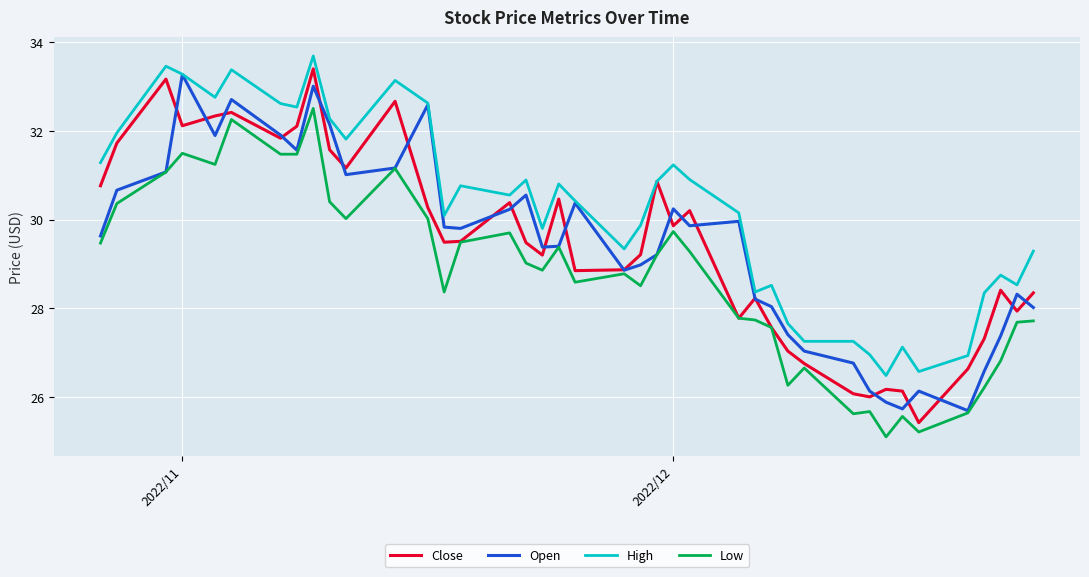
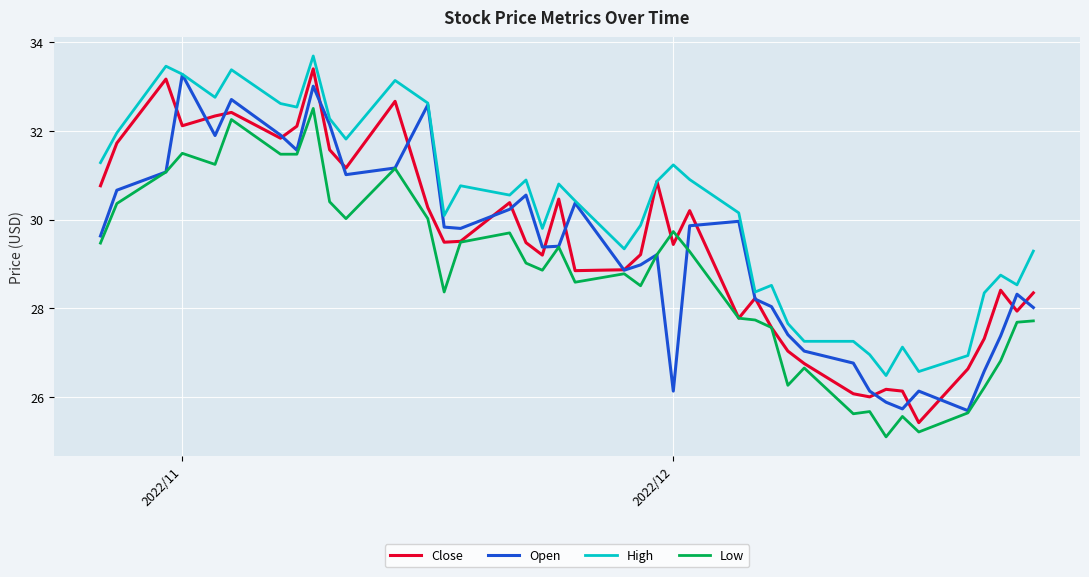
  {
    "Close": {
      "2022/11": 32.1,
-     "2022/12": 29.9
+     "2022/12": 29.4
    },
    "Open": {
-     "2022/12": 30.2
+     "2022/12": 26.1
    },
    "High": {
      "2022/12": 31.2
    },
    "Low": {
      "2022/11": 31.5,
      "2022/12": 29.7
    }
  }
